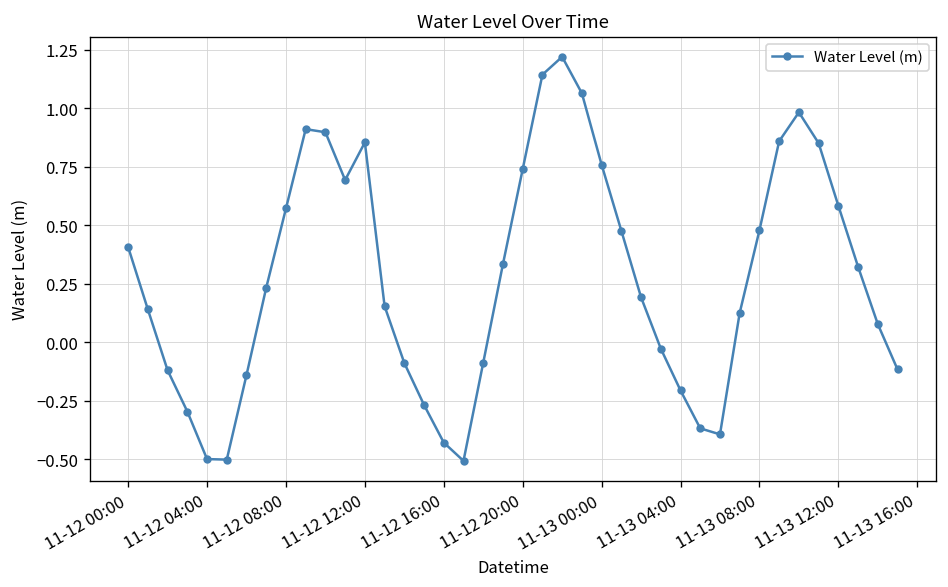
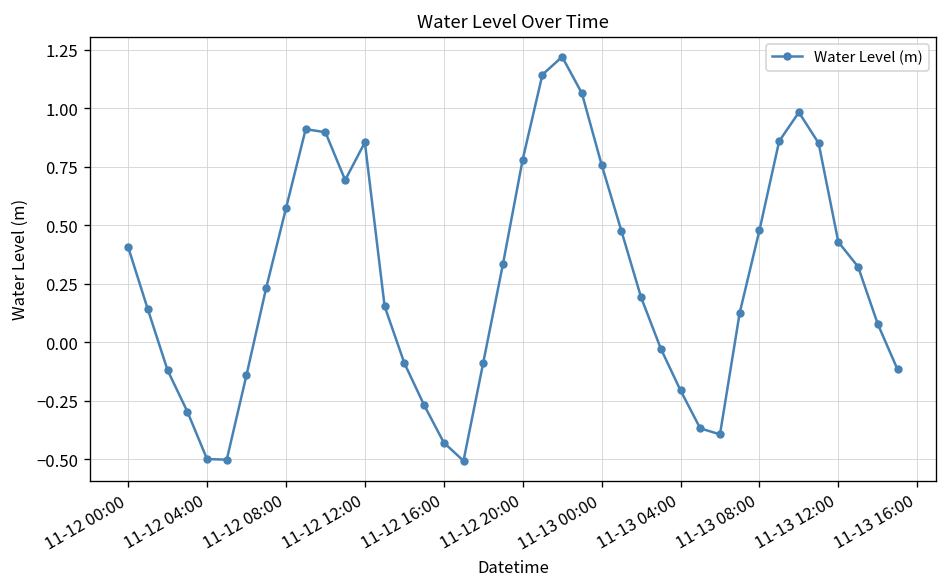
  {
    "11-12 00:00": 0.41,
    "11-12 04:00": -0.50,
    "11-12 08:00": 0.57,
    "11-12 12:00": 0.85,
    "11-12 16:00": -0.43,
-   "11-12 20:00": 0.74,
+   "11-12 20:00": 0.78,
    "11-13 00:00": 0.76,
    "11-13 04:00": -0.21,
    "11-13 08:00": 0.48,
-   "11-13 12:00": 0.58
+   "11-13 12:00": 0.43
  }
